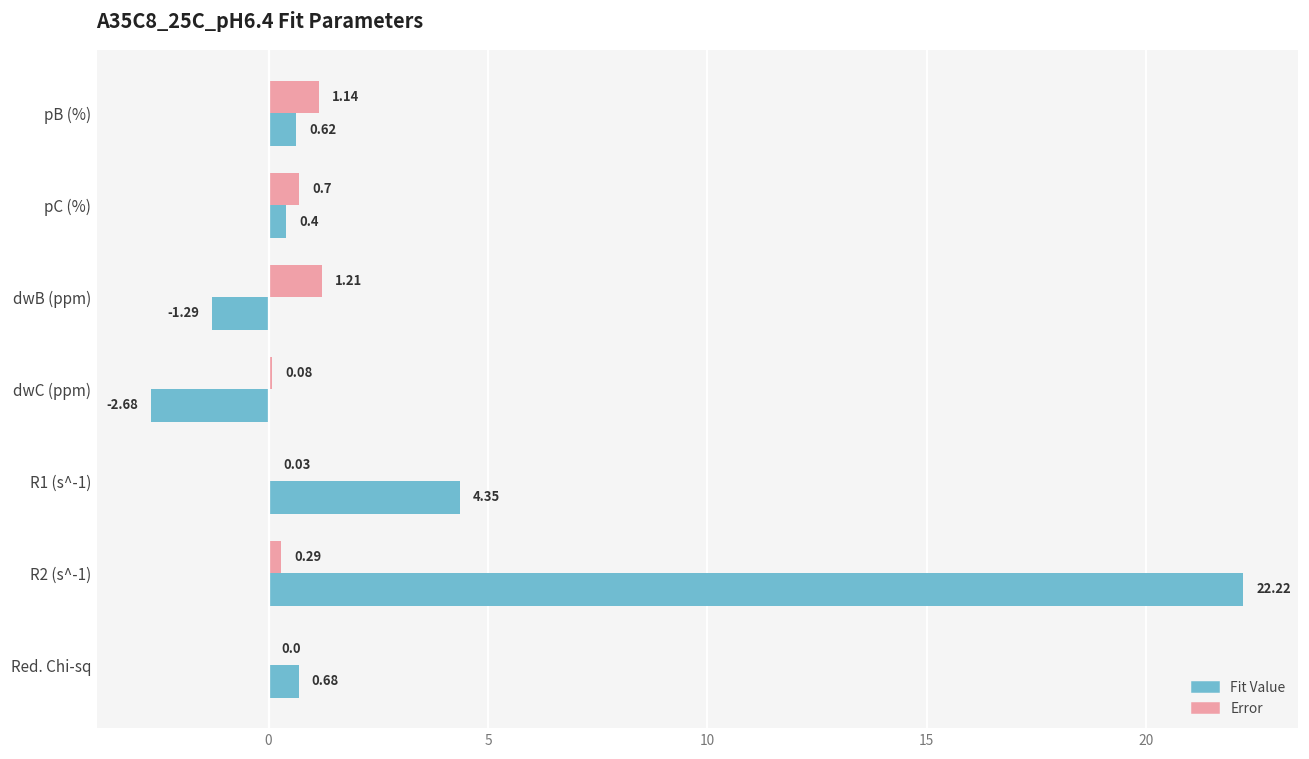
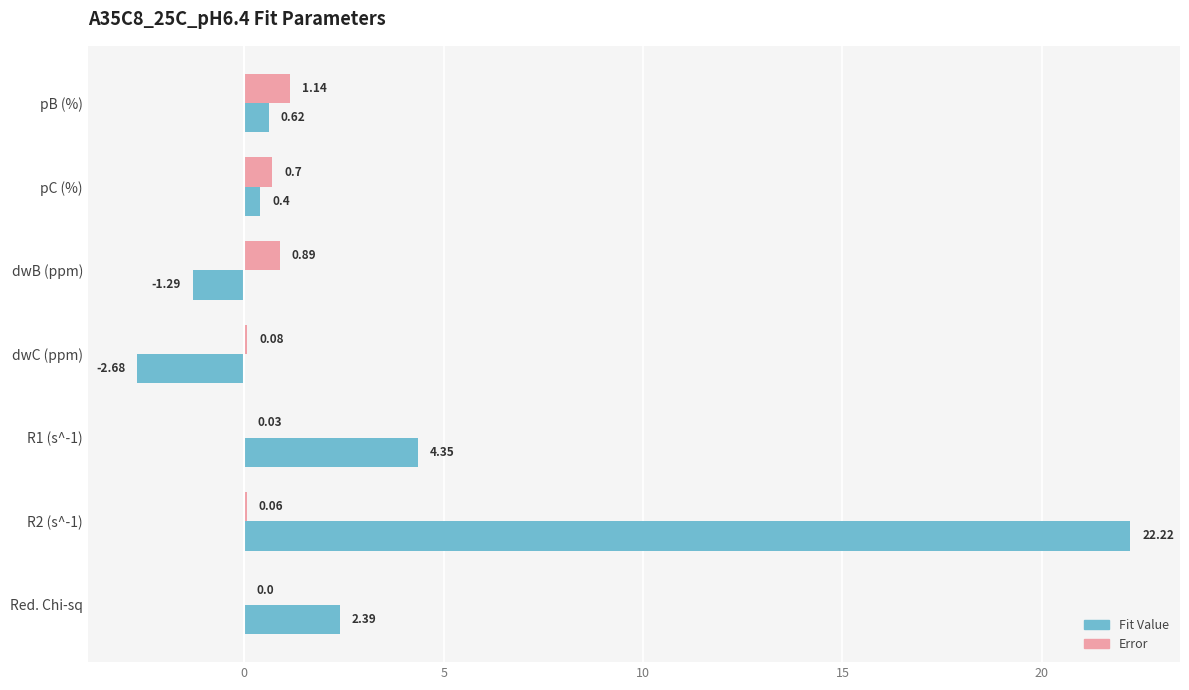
  {
    "Fit Value": {
      "pB (%)": 0.62,
      "pC (%)": 0.4,
      "dwB (ppm)": -1.29,
      "dwC (ppm)": -2.68,
      "R1 (s^-1)": 4.35,
      "R2 (s^-1)": 22.22,
-     "Red. Chi-sq": 0.68
+     "Red. Chi-sq": 2.39
    },
    "Error": {
      "pB (%)": 1.14,
      "pC (%)": 0.7,
-     "dwB (ppm)": 1.21,
+     "dwB (ppm)": 0.89,
      "dwC (ppm)": 0.08,
      "R1 (s^-1)": 0.03,
-     "R2 (s^-1)": 0.29,
+     "R2 (s^-1)": 0.06,
      "Red. Chi-sq": 0.0
    }
  }
